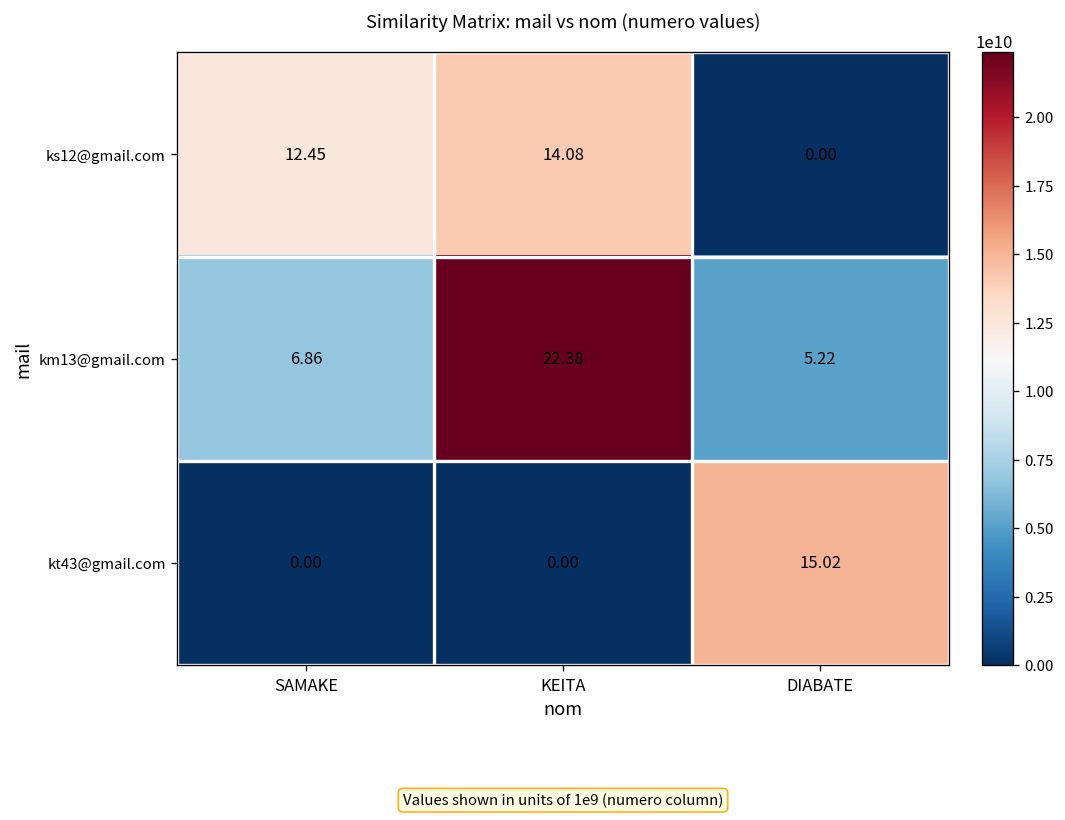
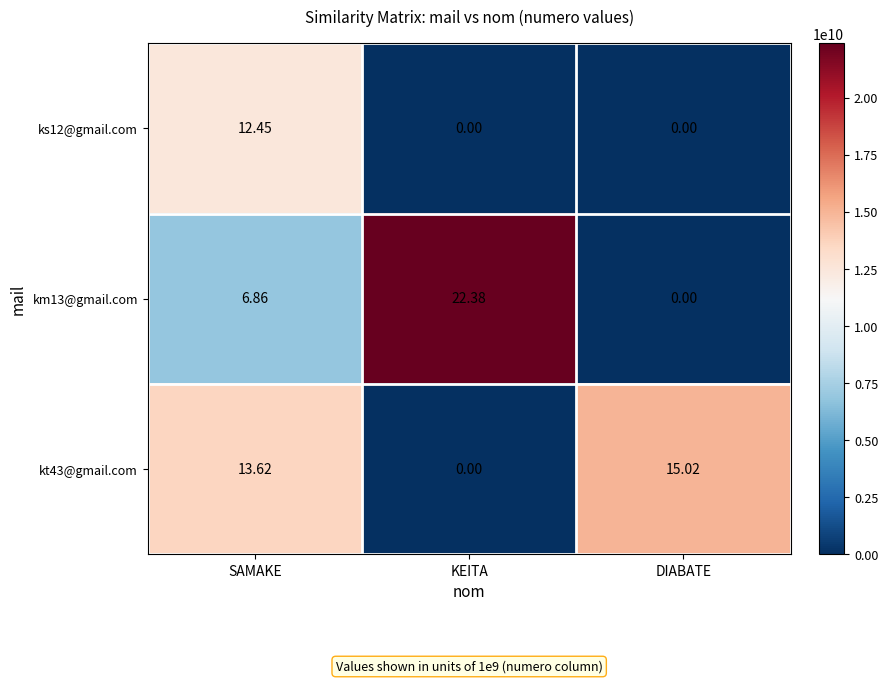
  {
    "ks12@gmail.com": {
      "SAMAKE": 12.45,
-     "KEITA": 14.08,
+     "KEITA": 0.00,
      "DIABATE": 0.00
    },
    "km13@gmail.com": {
      "SAMAKE": 6.86,
      "KEITA": 22.38,
-     "DIABATE": 5.22
+     "DIABATE": 0.00
    },
    "kt43@gmail.com": {
-     "SAMAKE": 0.00,
+     "SAMAKE": 13.62,
      "KEITA": 0.00,
      "DIABATE": 15.02
    }
  }
